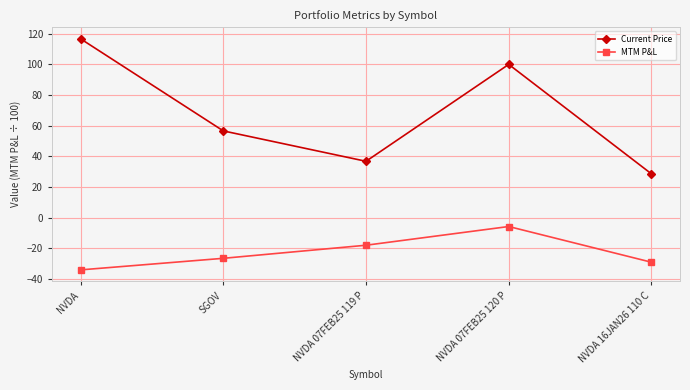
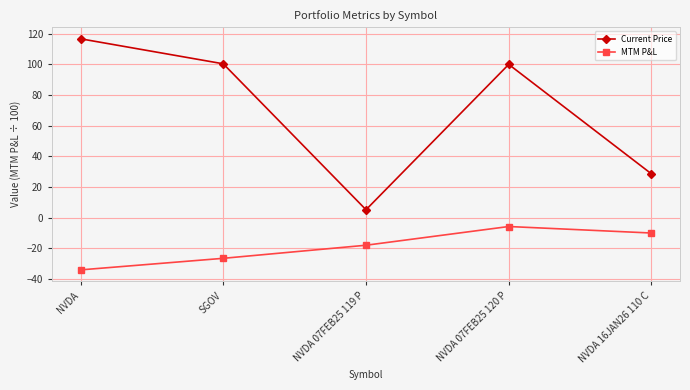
  {
    "Current Price": {
      "NVDA": 117,
-     "SGOV": 57,
-     "NVDA 07FEB25 119 P": 37,
+     "SGOV": 100,
+     "NVDA 07FEB25 119 P": 5,
      "NVDA 07FEB25 120 P": 100,
      "NVDA 16JAN26 110 C": 29
    },
    "MTM P&L": {
      "NVDA": -34,
      "SGOV": -27,
      "NVDA 07FEB25 119 P": -18,
      "NVDA 07FEB25 120 P": -6,
-     "NVDA 16JAN26 110 C": -29
+     "NVDA 16JAN26 110 C": -10
    }
  }
